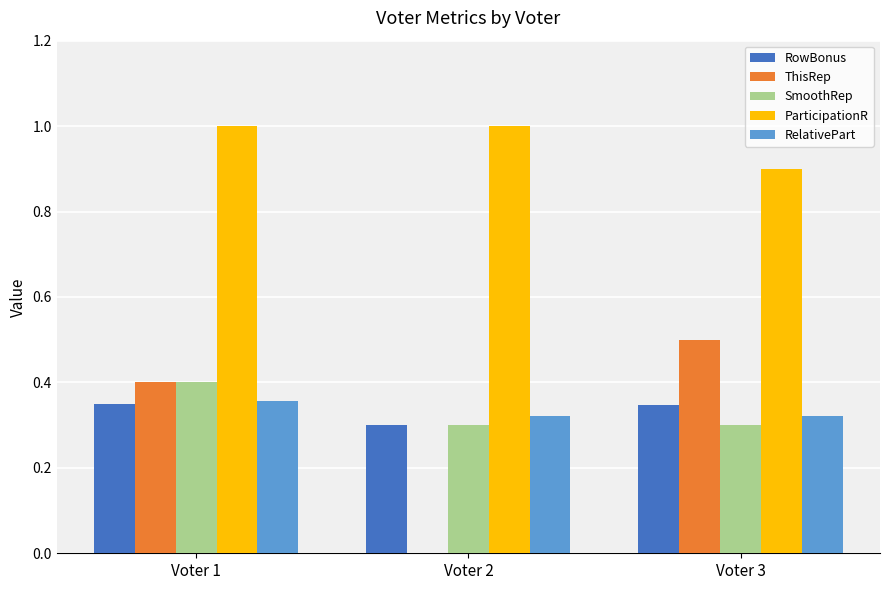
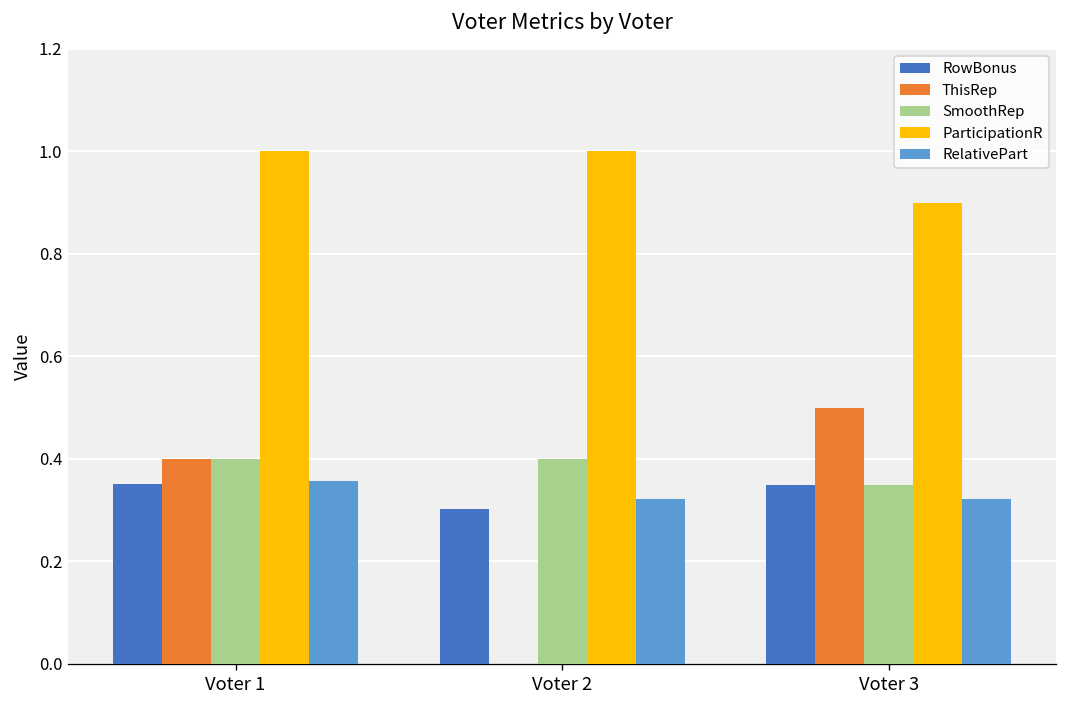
  {
    "ThisRep": {
      "Voter 1": 0.40,
      "Voter 2": 0.00,
      "Voter 3": 0.50
    },
    "SmoothRep": {
      "Voter 1": 0.40,
-     "Voter 2": 0.3,
-     "Voter 3": 0.30
+     "Voter 2": 0.4,
+     "Voter 3": 0.35
    },
    "ParticipationR": {
      "Voter 1": 1.00,
      "Voter 2": 1.00,
      "Voter 3": 0.90
    }
  }
